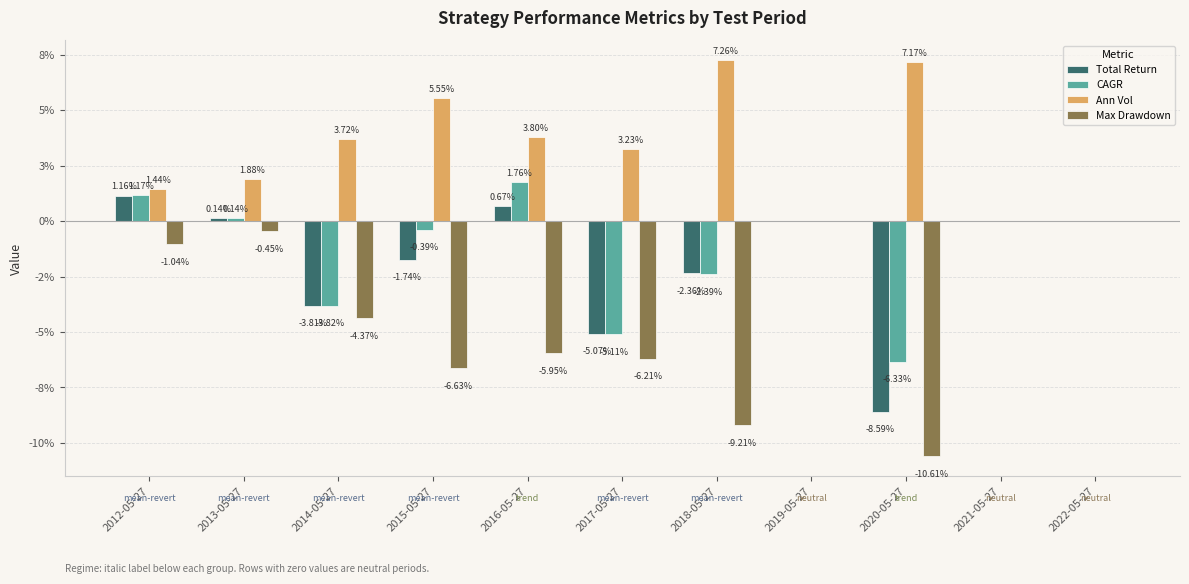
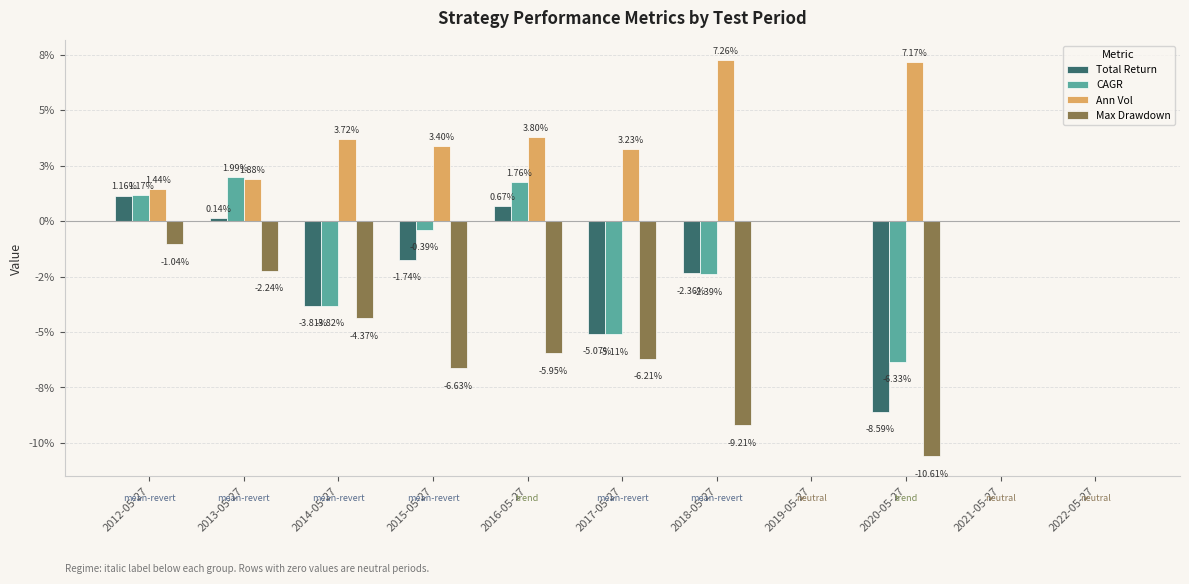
  {
    "Total Return": {
      "2015-05-27": "-1.74%",
      "2016-05-27": "0.67%",
      "2020-05-27": "-8.59%"
    },
    "CAGR": {
-     "2013-05-27": "0.14%",
+     "2013-05-27": "1.99%",
      "2015-05-27": "-0.39%",
      "2016-05-27": "1.76%",
      "2020-05-27": "-6.33%"
    },
    "Ann Vol": {
      "2012-05-27": "1.44%",
      "2013-05-27": "1.88%",
      "2014-05-27": "3.72%",
-     "2015-05-27": "5.55%",
+     "2015-05-27": "3.40%",
      "2016-05-27": "3.80%",
      "2017-05-27": "3.23%",
      "2018-05-27": "7.26%",
      "2020-05-27": "7.17%"
    },
    "Max Drawdown": {
      "2012-05-27": "-1.04%",
-     "2013-05-27": "-0.45%",
+     "2013-05-27": "-2.24%",
      "2014-05-27": "-4.37%",
      "2015-05-27": "-6.63%",
      "2016-05-27": "-5.95%",
      "2017-05-27": "-6.21%",
      "2018-05-27": "-9.21%",
      "2020-05-27": "-10.61%"
    }
  }
